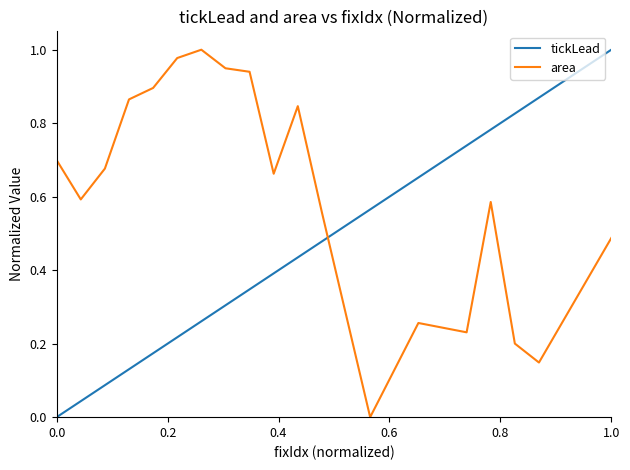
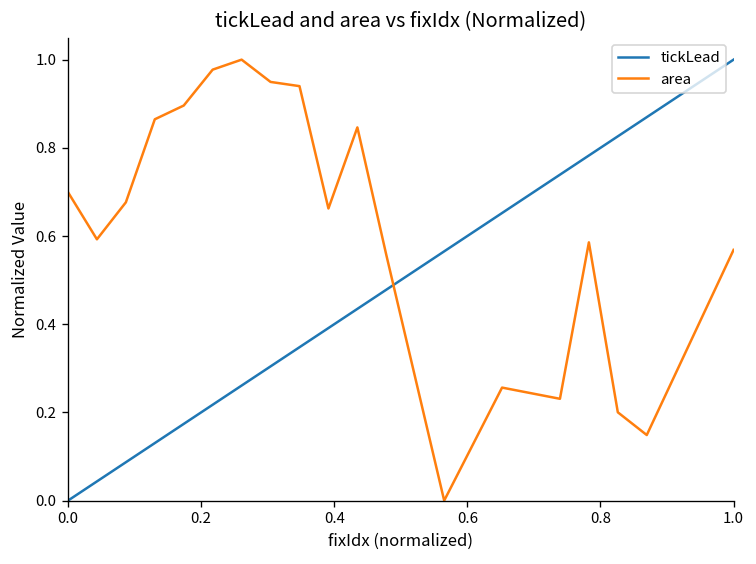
  {
    "tickLead": {
      "0.0": 0.00,
      "1.0": 1.00
    },
    "area": {
      "0.0": 0.70,
-     "1.0": 0.49
+     "1.0": 0.57
    }
  }
